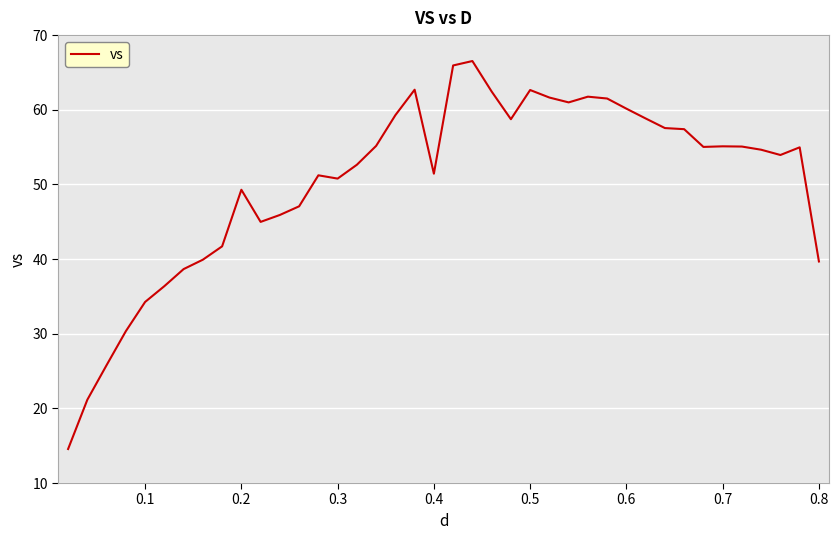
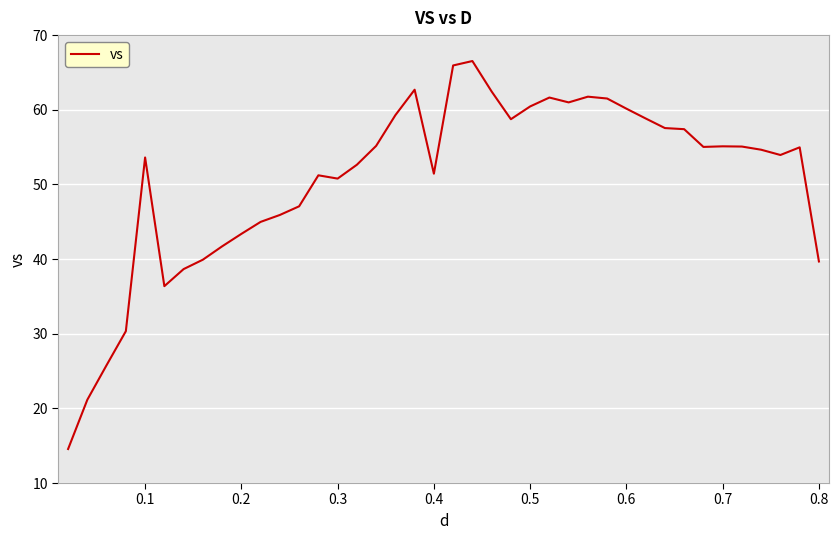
  {
-   "0.1": 34,
-   "0.2": 49,
+   "0.1": 54,
+   "0.2": 43,
    "0.3": 51,
    "0.4": 51,
-   "0.5": 63,
+   "0.5": 60,
    "0.6": 60,
    "0.7": 55,
    "0.8": 40
  }
